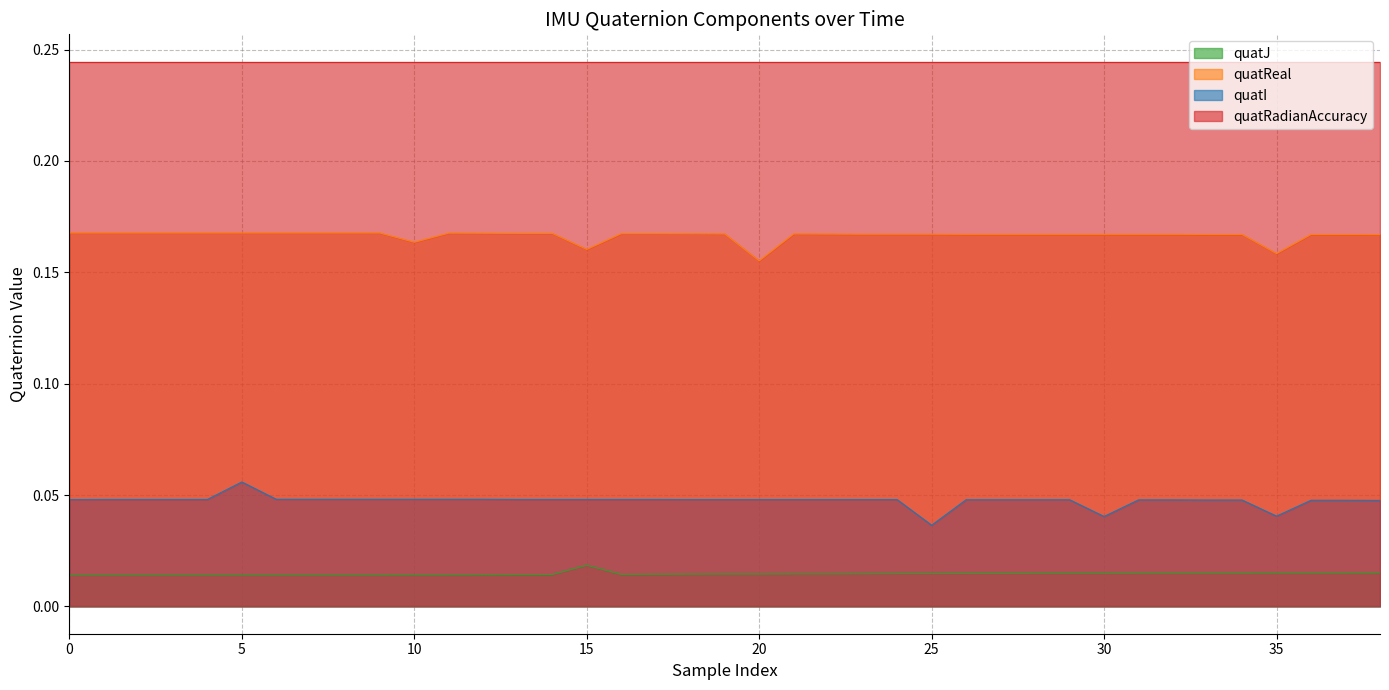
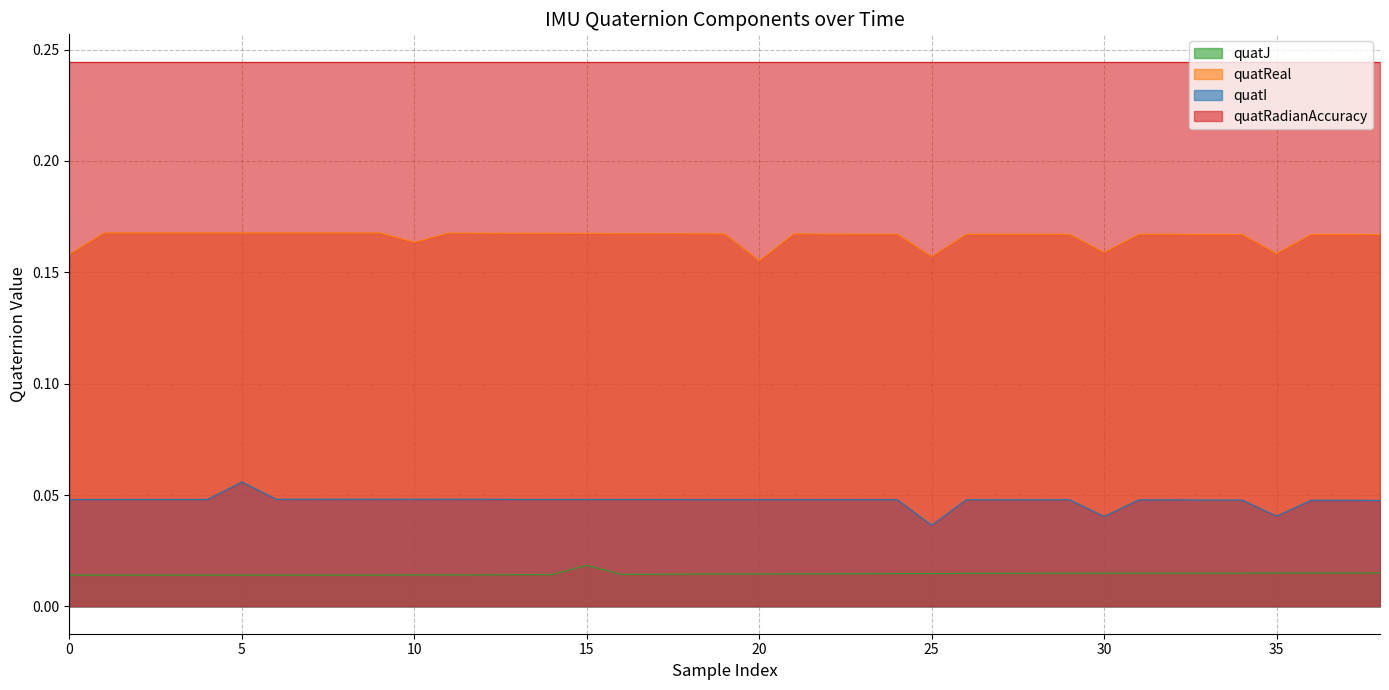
  {
    "quatJ": {
      "0": 0.014,
      "5": 0.014,
      "10": 0.014,
      "15": 0.019,
      "20": 0.015,
      "25": 0.015,
      "30": 0.015,
      "35": 0.015
    },
    "quatReal": {
-     "0": 0.168,
+     "0": 0.158,
      "5": 0.168,
      "10": 0.164,
-     "15": 0.160,
+     "15": 0.167,
      "20": 0.155,
-     "25": 0.167,
-     "30": 0.167,
+     "25": 0.157,
+     "30": 0.159,
      "35": 0.158
    },
    "quatI": {
      "0": 0.048,
      "5": 0.056,
      "10": 0.048,
      "15": 0.048,
      "20": 0.048,
      "25": 0.036,
      "30": 0.040,
      "35": 0.041
    },
    "quatRadianAccuracy": {
      "0": 0.245,
      "5": 0.245,
      "10": 0.245,
      "15": 0.245,
      "20": 0.245,
      "25": 0.245,
      "30": 0.245
    }
  }
